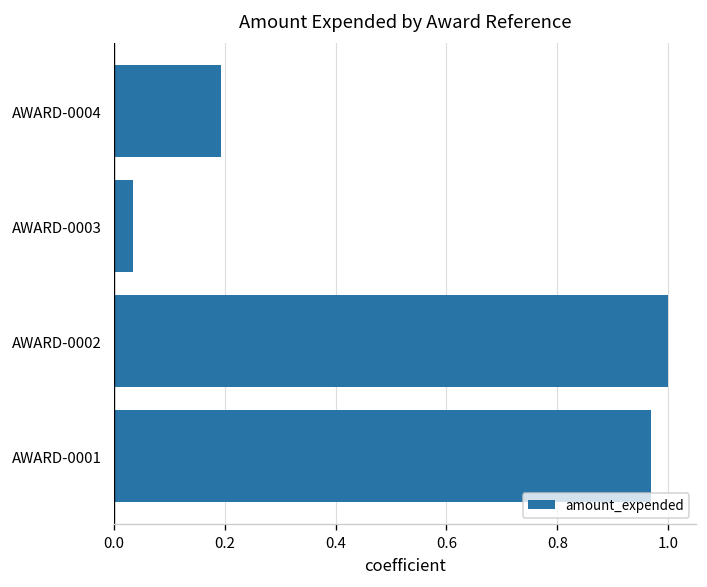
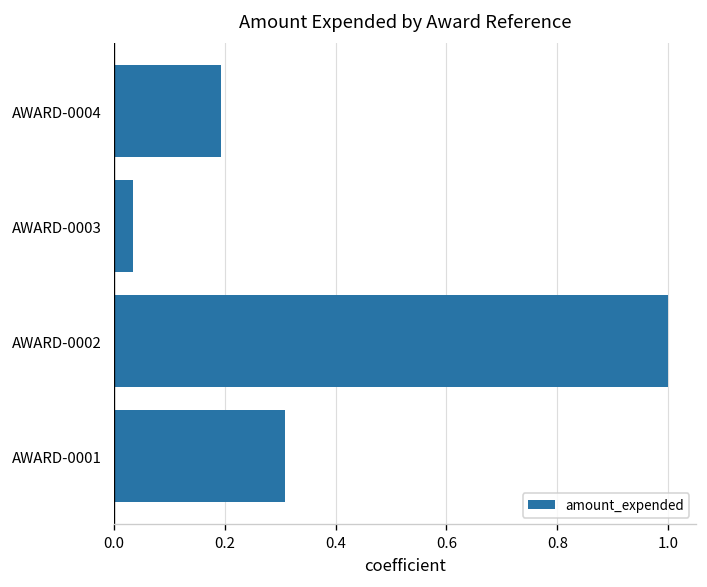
  {
    "AWARD-0004": 0.19,
    "AWARD-0003": 0.04,
    "AWARD-0002": 1.00,
-   "AWARD-0001": 0.97
+   "AWARD-0001": 0.31
  }
